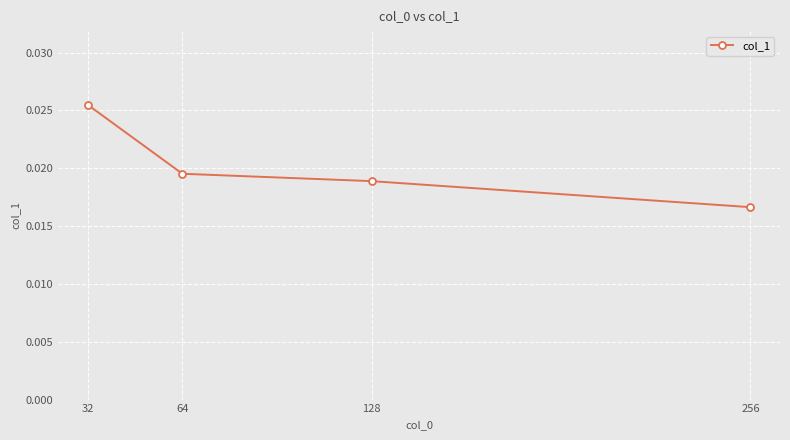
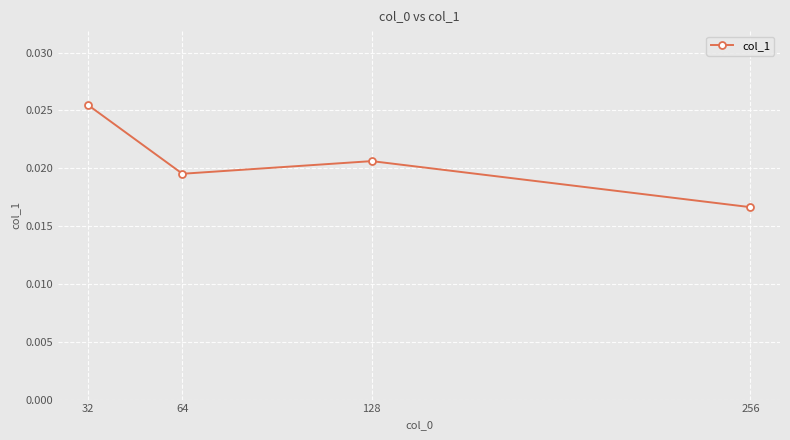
  {
    "32": 0.0255,
    "64": 0.0195,
-   "128": 0.0189,
+   "128": 0.0206,
    "256": 0.0166
  }
